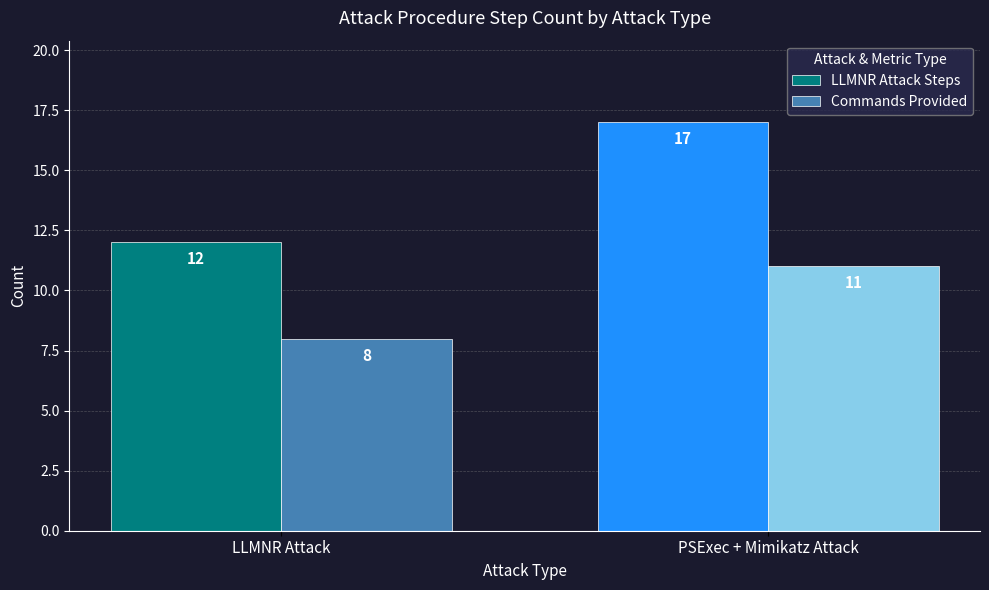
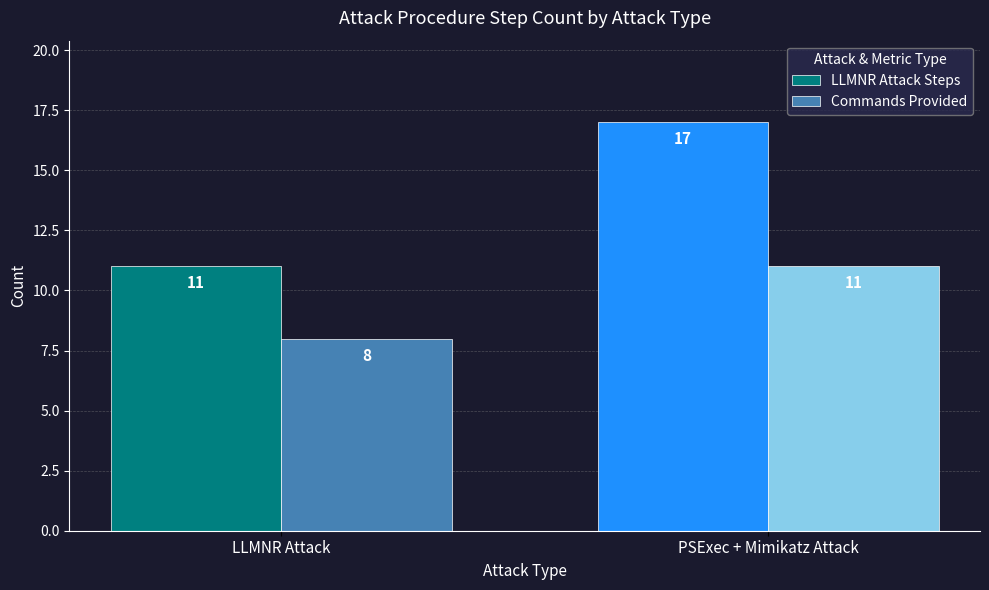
  {
    "LLMNR Attack Steps": {
-     "LLMNR Attack": 12,
+     "LLMNR Attack": 11,
      "PSExec + Mimikatz Attack": 17
    },
    "Commands Provided": {
      "LLMNR Attack": 8,
      "PSExec + Mimikatz Attack": 11
    }
  }
